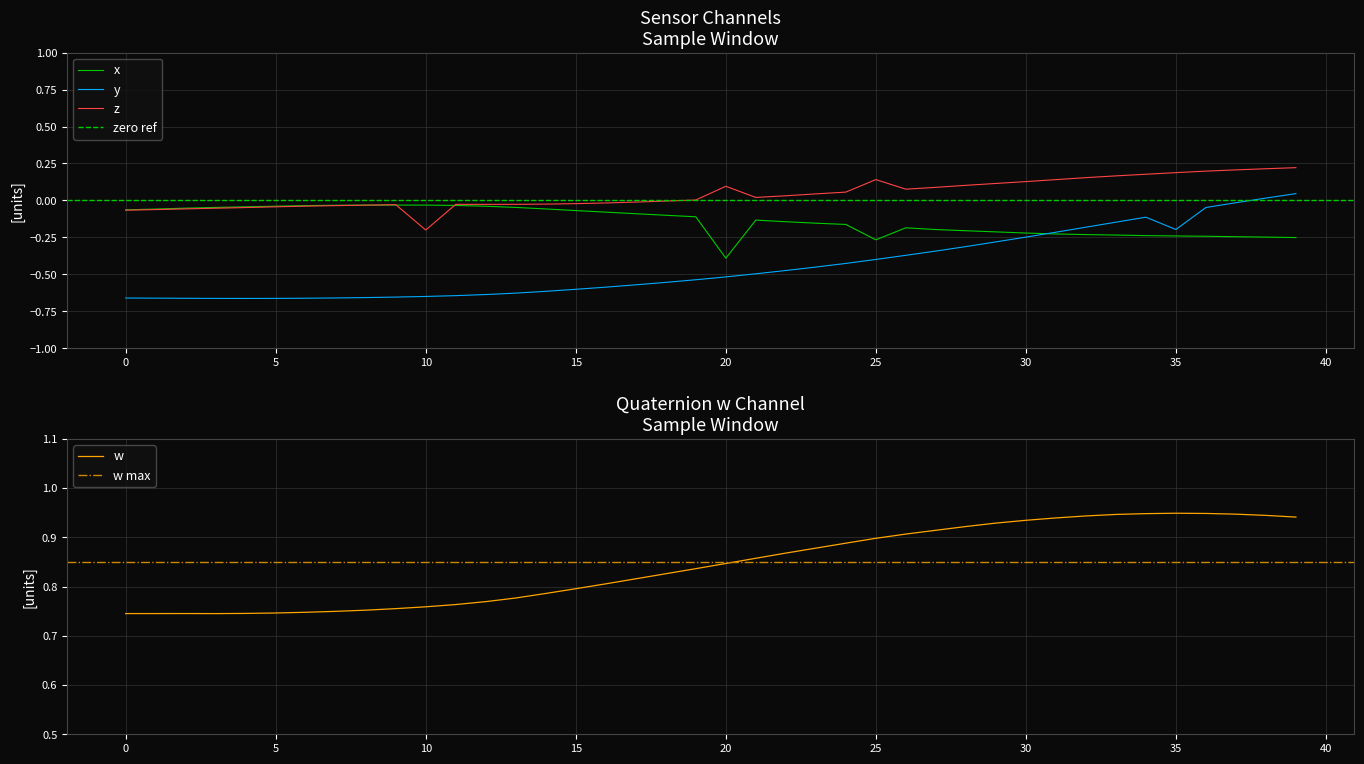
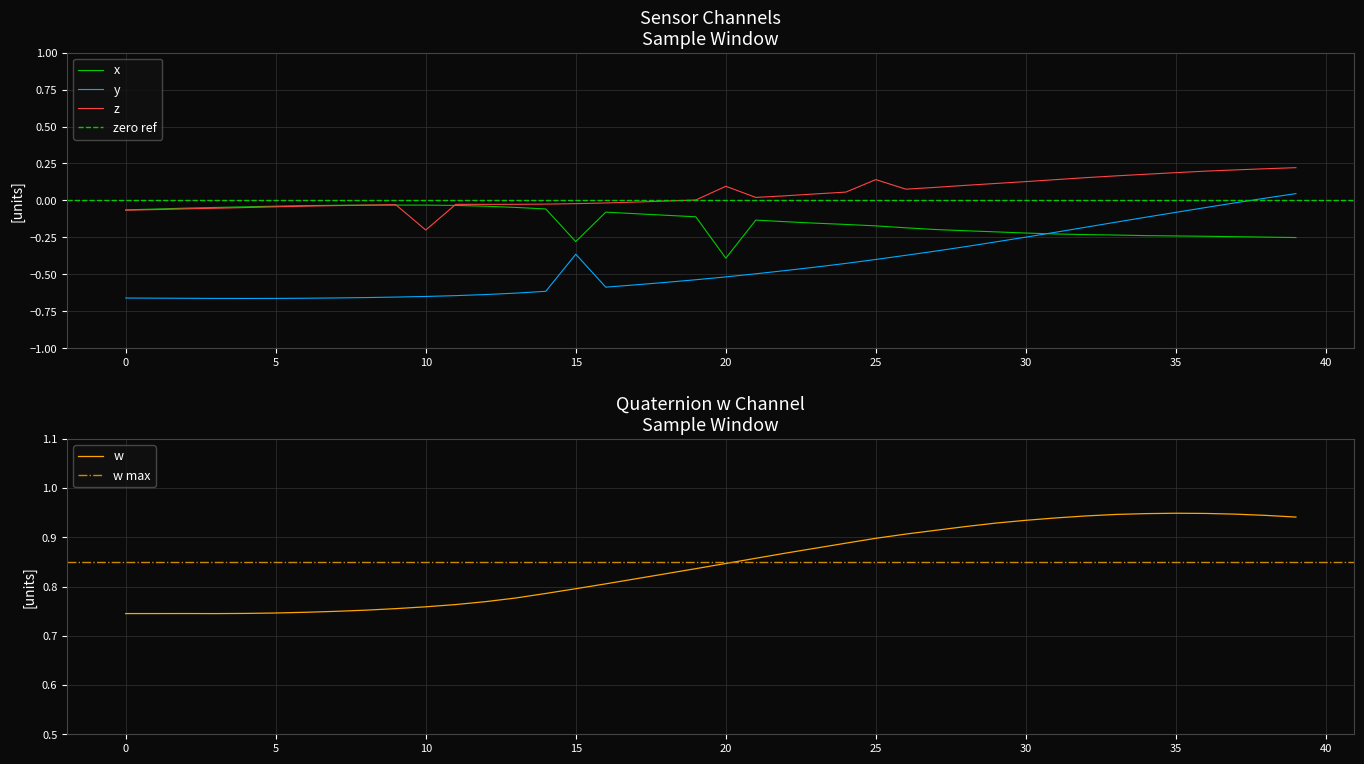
  {
    "Sensor Channels Sample Window": {
      "x": {
        "10": -0.03,
-       "15": -0.07,
+       "15": -0.28,
        "20": -0.39,
-       "25": -0.27,
+       "25": -0.17,
        "30": -0.22,
        "35": -0.24
      },
      "y": {
        "0": -0.66,
        "5": -0.66,
        "10": -0.65,
-       "15": -0.60,
+       "15": -0.36,
        "20": -0.52,
        "25": -0.40,
        "30": -0.25,
-       "35": -0.20
+       "35": -0.08
      },
      "z": {
        "10": -0.20,
        "15": -0.02,
        "20": 0.10,
        "25": 0.14,
        "30": 0.13,
        "35": 0.19
      }
    },
    "Quaternion w Channel Sample Window": {
      "0": 0.75,
      "5": 0.75,
      "10": 0.76,
      "15": 0.80,
      "20": 0.85,
      "25": 0.90,
      "30": 0.93,
      "35": 0.95
    }
  }
